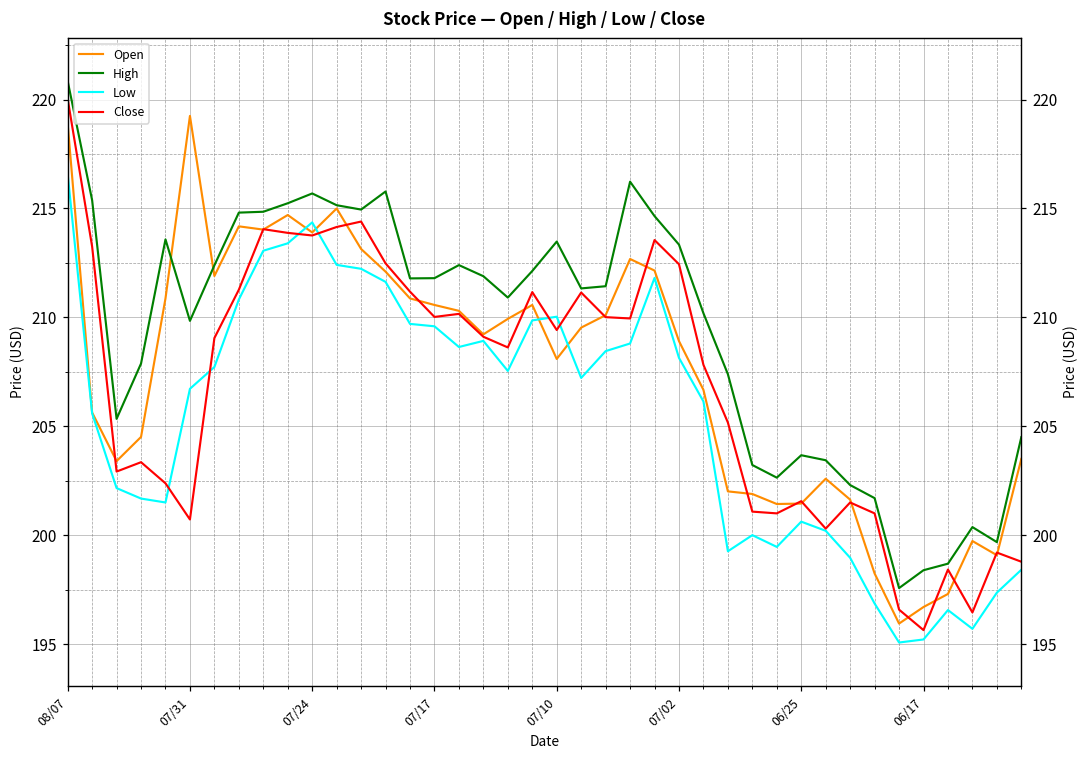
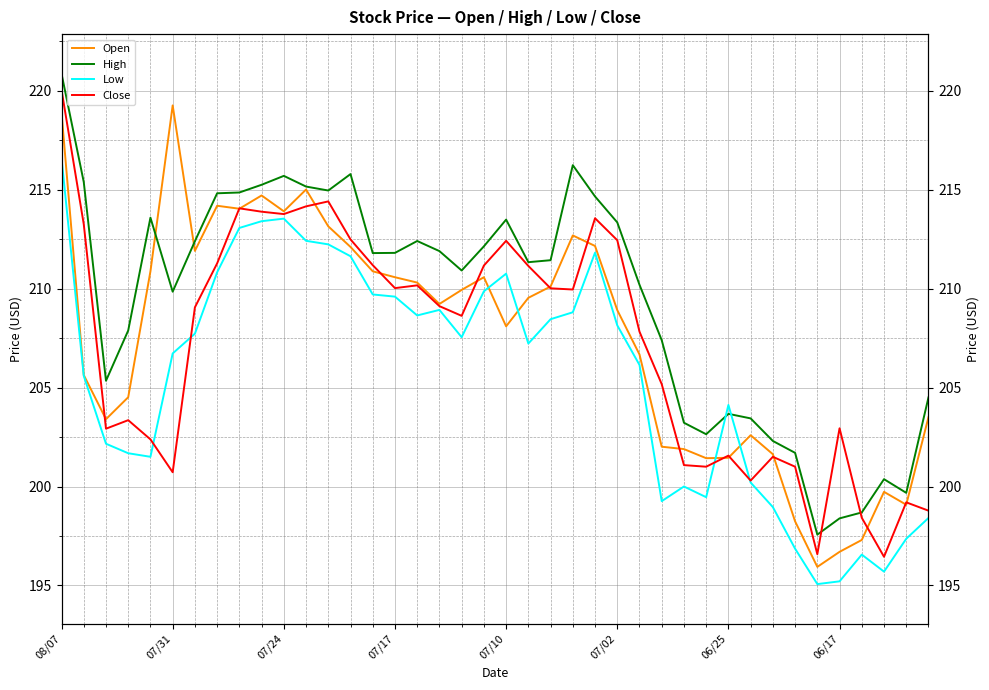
  {
    "Open": {
      "08/07": 218.9,
      "07/31": 219.3,
      "07/24": 213.9,
      "07/17": 210.6,
      "07/10": 208.1,
      "07/02": 208.9,
      "06/17": 196.7
    },
    "High": {
      "08/07": 220.9,
      "07/31": 209.8,
      "07/24": 215.7,
      "07/17": 211.8,
      "07/10": 213.5,
      "07/02": 213.3,
      "06/25": 203.7,
      "06/17": 198.4
    },
    "Low": {
      "08/07": 216.6,
      "07/31": 206.7,
-     "07/24": 214.4,
+     "07/24": 213.5,
      "07/17": 209.6,
-     "07/10": 210.0,
+     "07/10": 210.8,
      "07/02": 208.1,
-     "06/25": 200.6,
+     "06/25": 204.1,
      "06/17": 195.2
    },
    "Close": {
      "08/07": 220.0,
      "07/31": 200.7,
      "07/24": 213.8,
      "07/17": 210.0,
-     "07/10": 209.4,
+     "07/10": 212.4,
      "07/02": 212.4,
-     "06/17": 195.6
+     "06/17": 202.9
    }
  }
